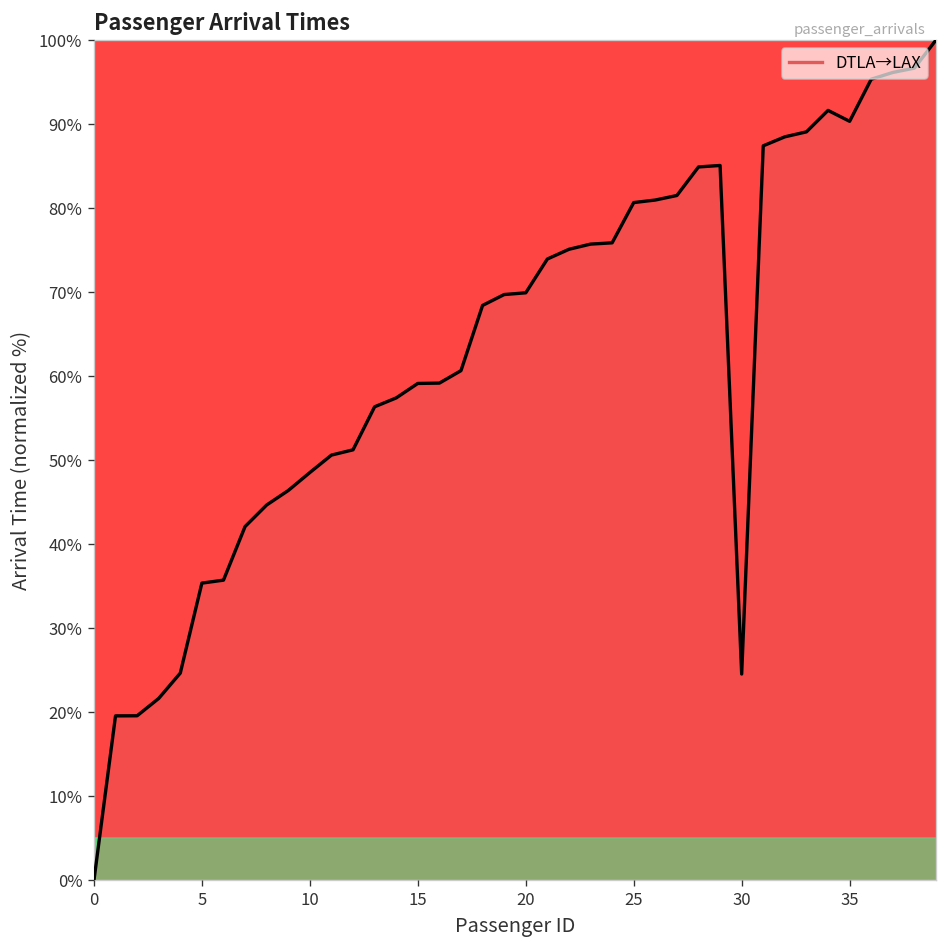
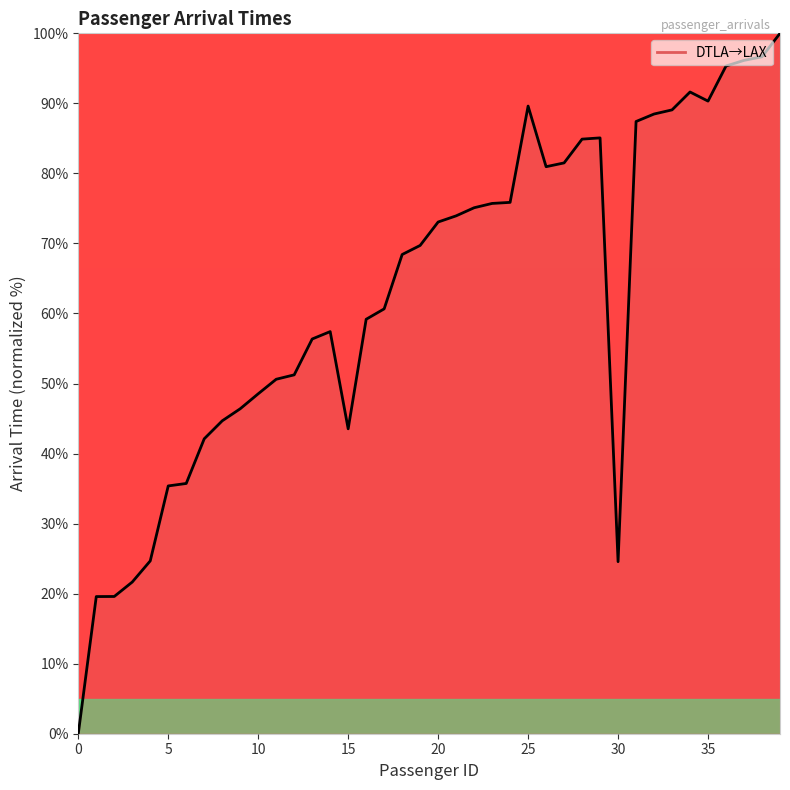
  {
    "5": "35%",
    "10": "49%",
-   "15": "59%",
-   "20": "70%",
-   "25": "81%",
+   "15": "44%",
+   "20": "73%",
+   "25": "90%",
    "30": "25%",
    "35": "90%"
  }
